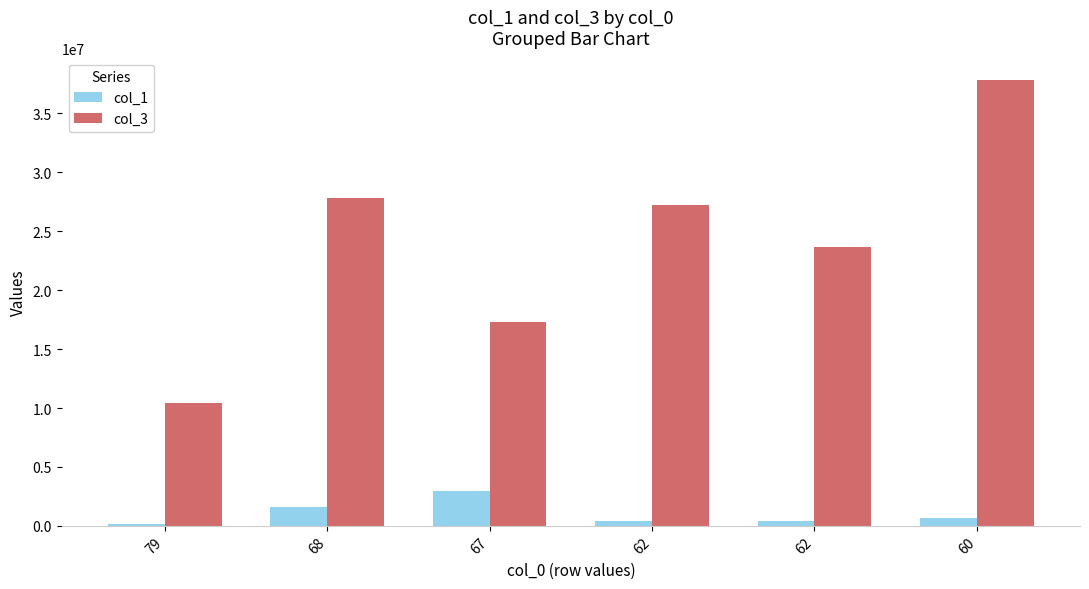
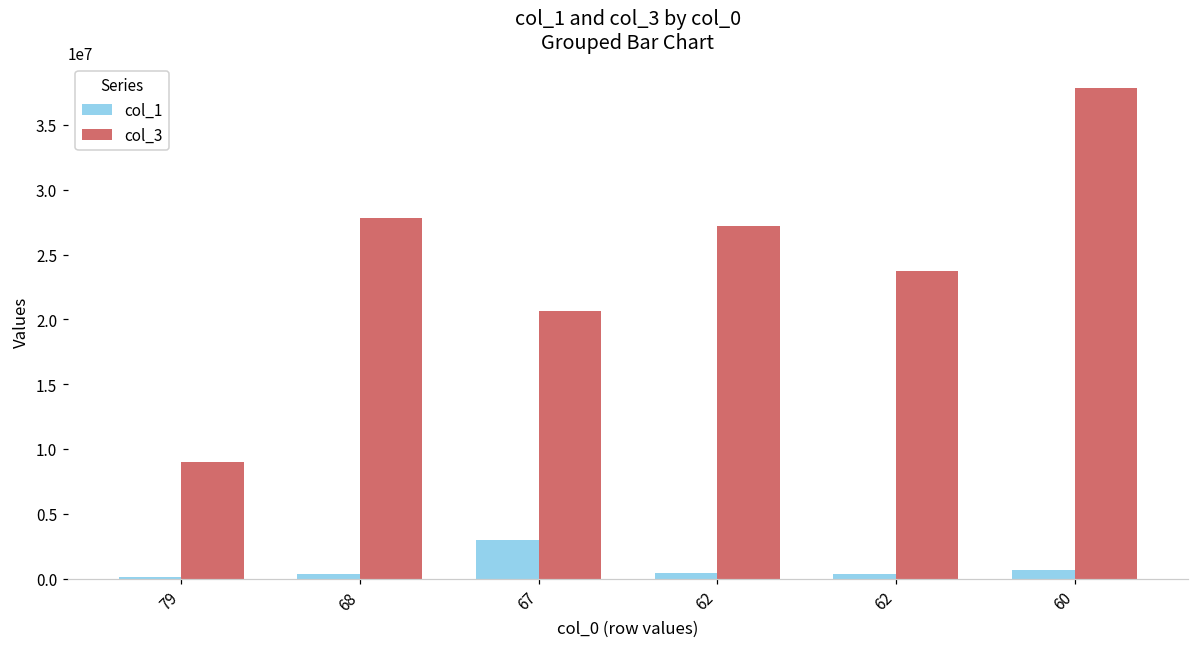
  {
    "col_1": {
-     "68": 1600000,
+     "68": 400000,
      "67": 3000000,
      "60": 600000
    },
    "col_3": {
-     "79": 10400000,
+     "79": 9000000,
      "68": 27800000,
-     "67": 17300000,
+     "67": 20700000,
      "60": 37800000
    }
  }
